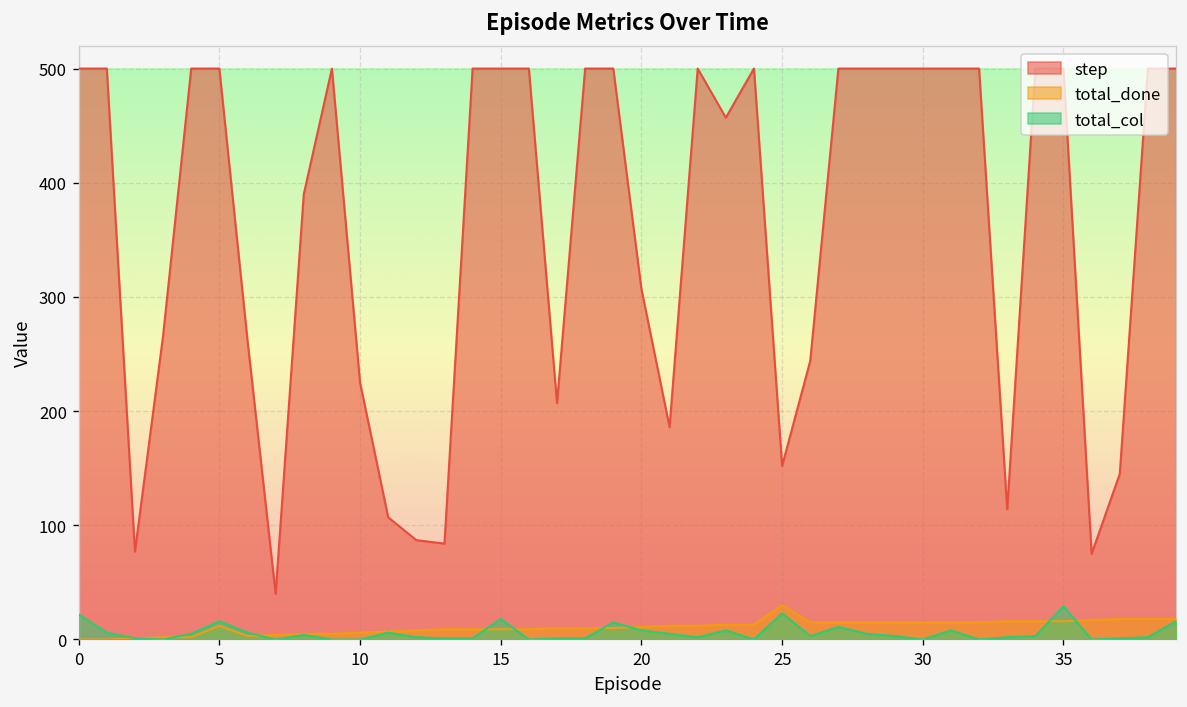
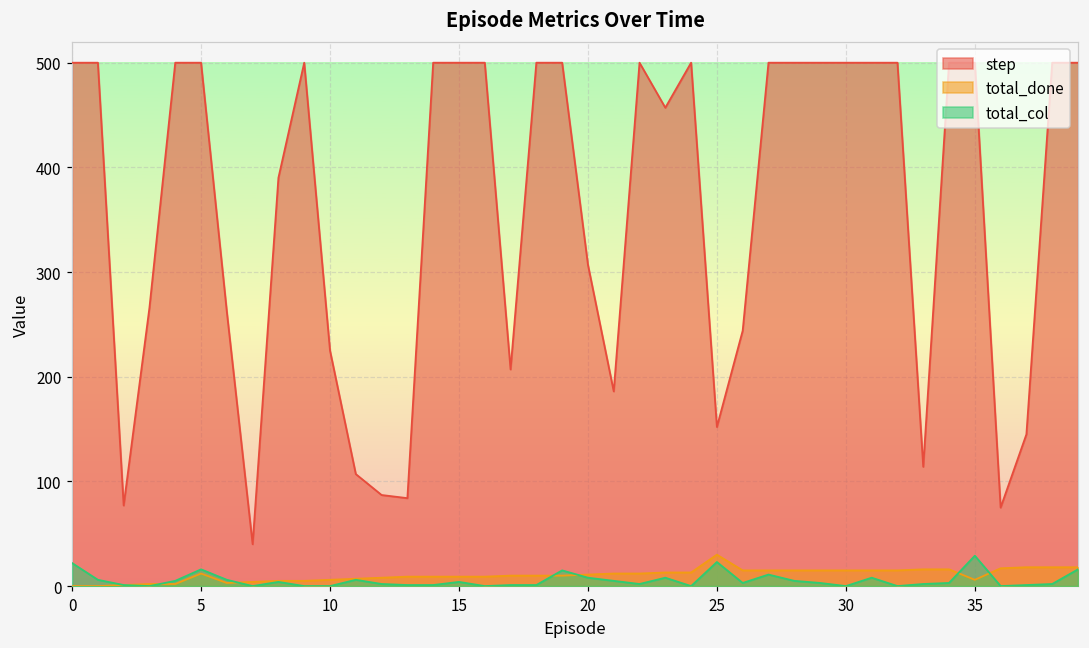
  {
    "step": {
      "0": 500,
      "5": 500,
      "10": 230,
      "15": 500,
      "20": 310,
      "25": 150,
      "30": 500
    },
    "total_done": {
      "0": 0,
      "5": 10,
      "10": 10,
      "15": 10,
      "20": 10,
      "25": 30,
      "30": 20,
-     "35": 20
+     "35": 10
    },
    "total_col": {
      "0": 20,
      "5": 20,
      "10": 0,
-     "15": 20,
+     "15": 0,
      "20": 10,
      "25": 20,
      "30": 0,
      "35": 30
    }
  }
